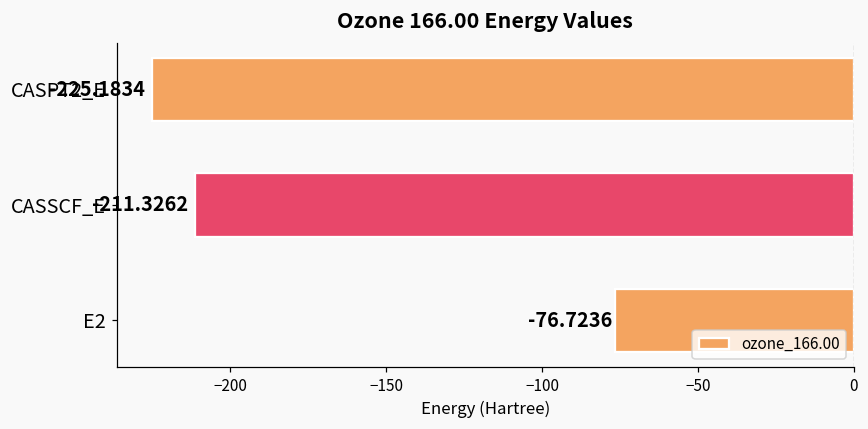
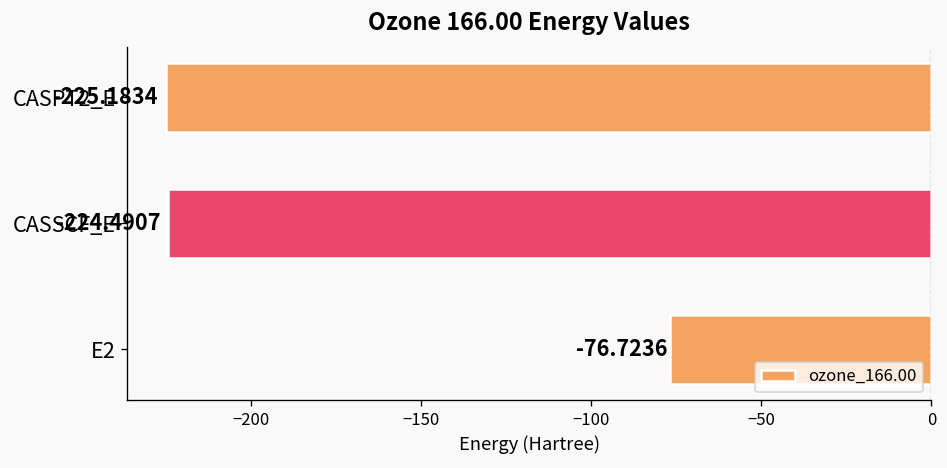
  {
    "CASPT2_E": -225.1834,
-   "CASSCF_E": -211.3262,
+   "CASSCF_E": -224.4907,
    "E2": -76.7236
  }
